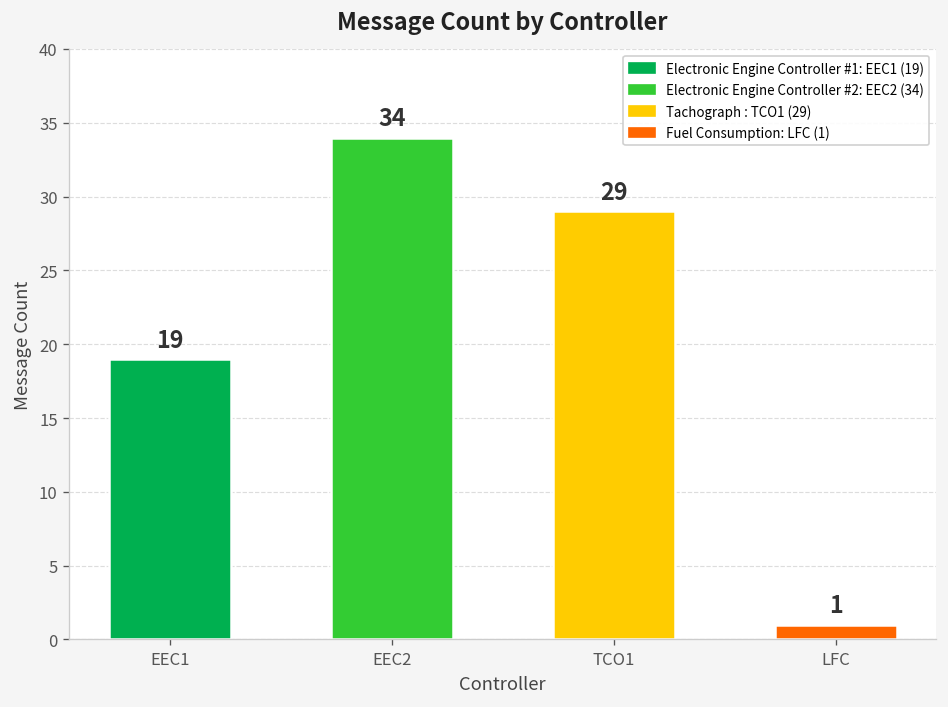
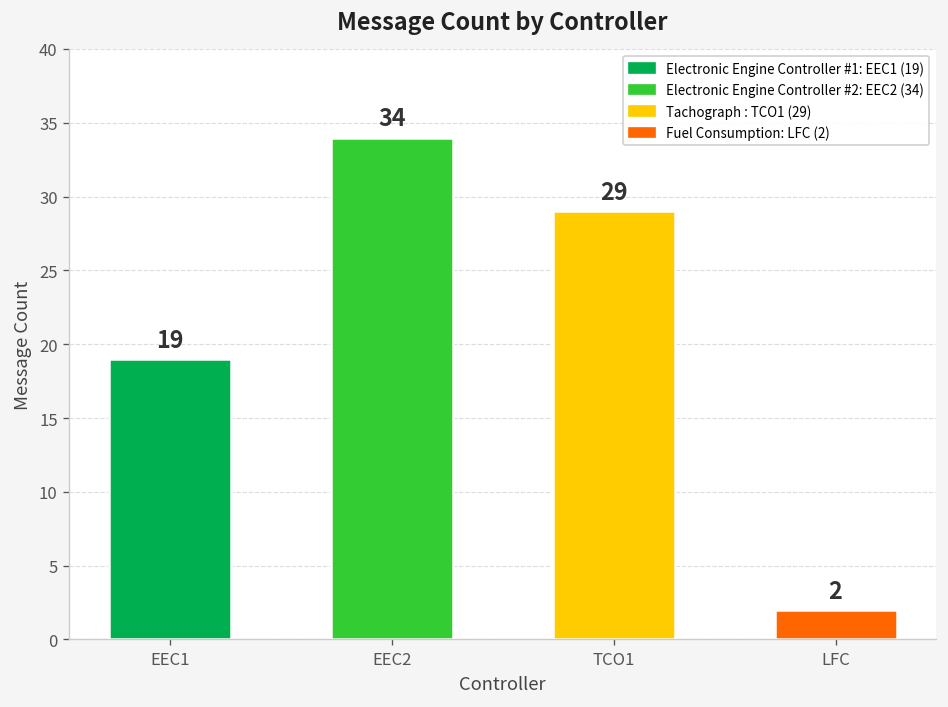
  {
    "EEC1": 19,
    "EEC2": 34,
    "TCO1": 29,
-   "LFC": 1
+   "LFC": 2
  }
